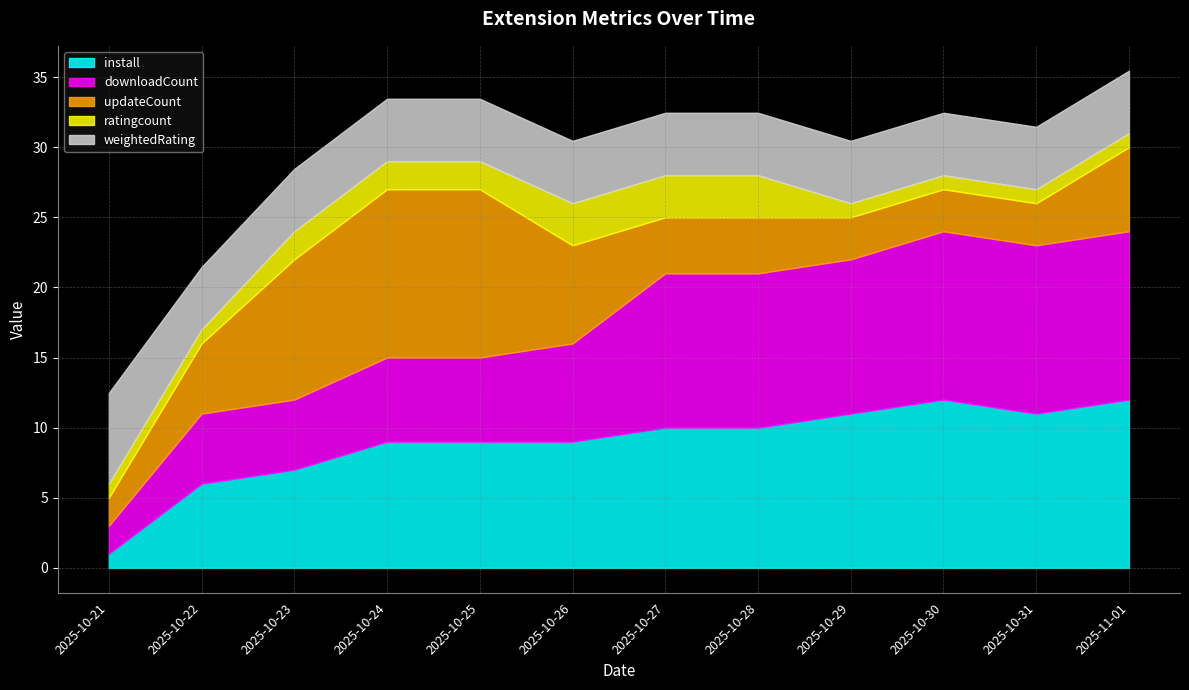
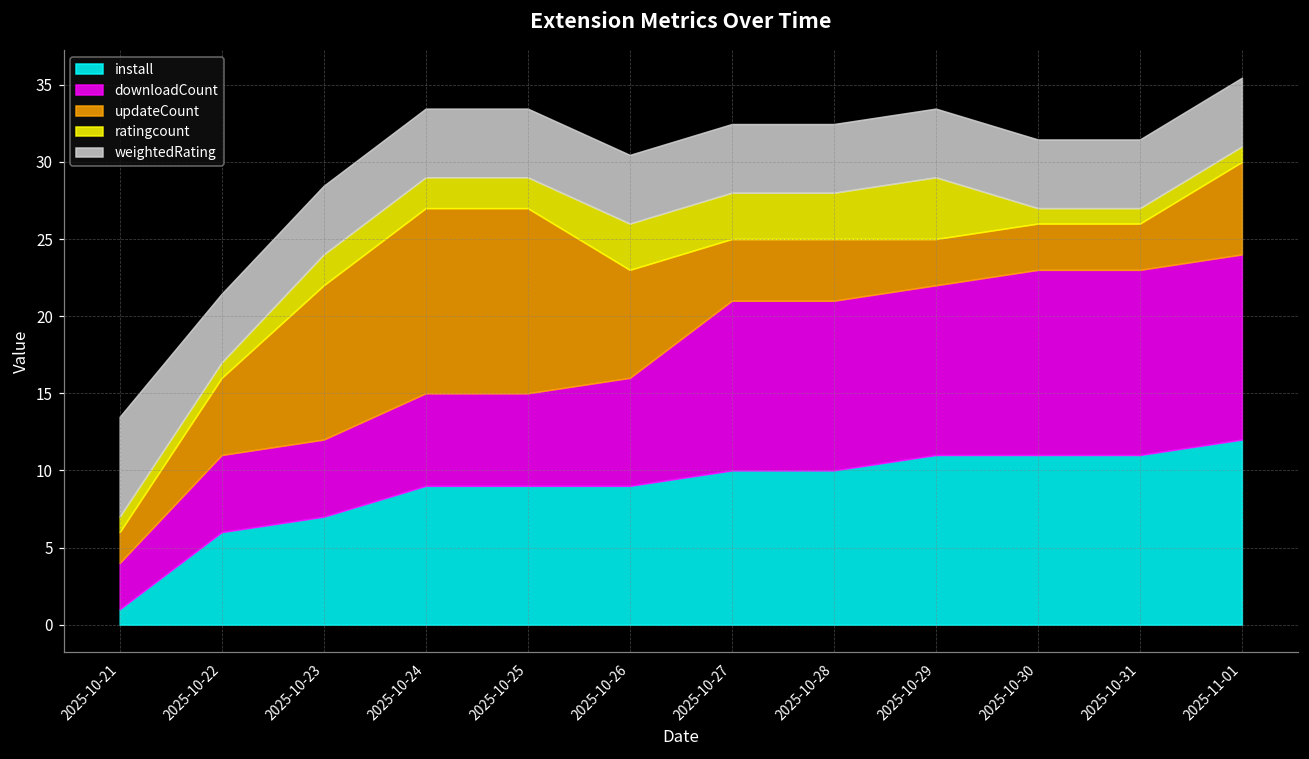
  {
    "install": {
      "2025-10-21": 1,
      "2025-10-22": 6,
      "2025-10-23": 7,
      "2025-10-24": 9,
      "2025-10-25": 9,
      "2025-10-26": 9,
      "2025-10-27": 10,
      "2025-10-28": 10,
      "2025-10-29": 11,
-     "2025-10-30": 12,
+     "2025-10-30": 11,
      "2025-10-31": 11,
      "2025-11-01": 12
    },
    "downloadCount": {
-     "2025-10-21": 2,
+     "2025-10-21": 3,
      "2025-10-22": 5,
      "2025-10-23": 5,
      "2025-10-24": 6,
      "2025-10-25": 6,
      "2025-10-26": 7,
      "2025-10-27": 11,
      "2025-10-28": 11,
      "2025-10-29": 11,
      "2025-10-30": 12,
      "2025-10-31": 12,
      "2025-11-01": 12
    },
    "updateCount": {
      "2025-10-21": 2,
      "2025-10-22": 5,
      "2025-10-23": 10,
      "2025-10-24": 12,
      "2025-10-25": 12,
      "2025-10-26": 7,
      "2025-10-27": 4,
      "2025-10-28": 4,
      "2025-10-29": 3,
      "2025-10-30": 3,
      "2025-10-31": 3,
      "2025-11-01": 6
    },
    "ratingcount": {
      "2025-10-21": 1,
      "2025-10-22": 1,
      "2025-10-23": 2,
      "2025-10-24": 2,
      "2025-10-25": 2,
      "2025-10-26": 3,
      "2025-10-27": 3,
      "2025-10-28": 3,
-     "2025-10-29": 1,
+     "2025-10-29": 4,
      "2025-10-30": 1,
      "2025-10-31": 1,
      "2025-11-01": 1
    },
    "weightedRating": {
      "2025-10-21": 6.5,
      "2025-10-22": 4.5,
      "2025-10-23": 4.5,
      "2025-10-24": 4.5,
      "2025-10-25": 4.5,
      "2025-10-26": 4.5,
      "2025-10-27": 4.5,
      "2025-10-28": 4.5,
      "2025-10-29": 4.5,
      "2025-10-30": 4.5,
      "2025-10-31": 4.5,
      "2025-11-01": 4.5
    }
  }
